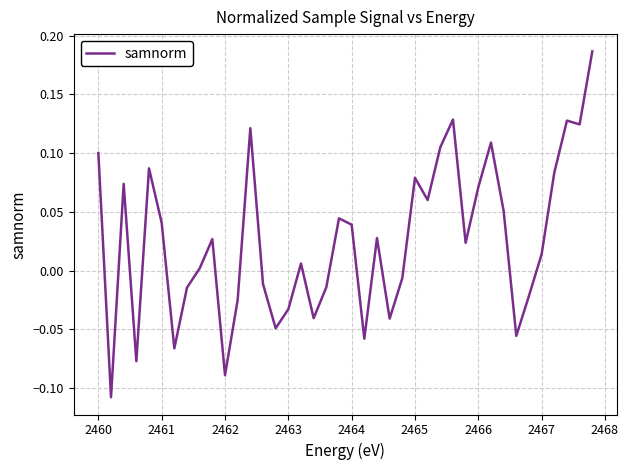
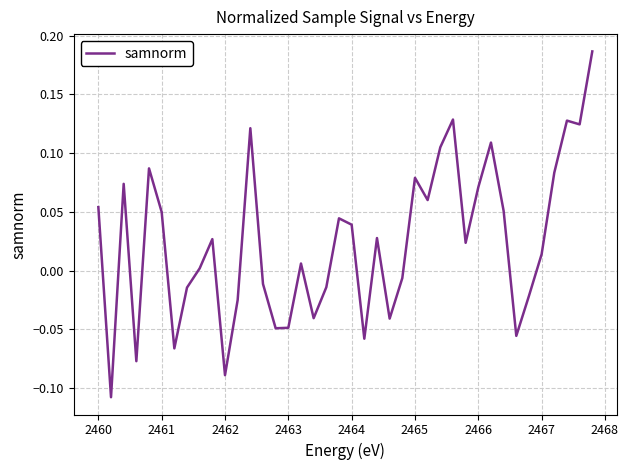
  {
-   "2460": 0.100,
-   "2461": 0.041,
+   "2460": 0.054,
+   "2461": 0.050,
    "2462": -0.089,
-   "2463": -0.033,
+   "2463": -0.049,
    "2464": 0.039,
    "2465": 0.079,
    "2466": 0.071,
    "2467": 0.014
  }
